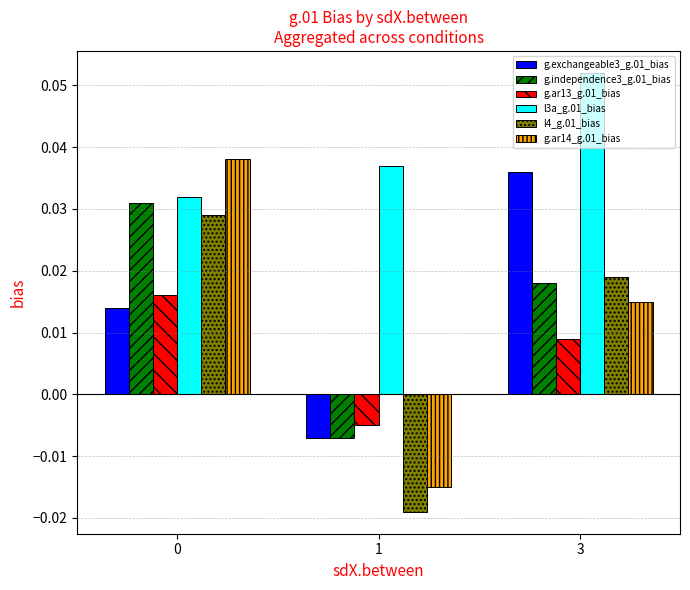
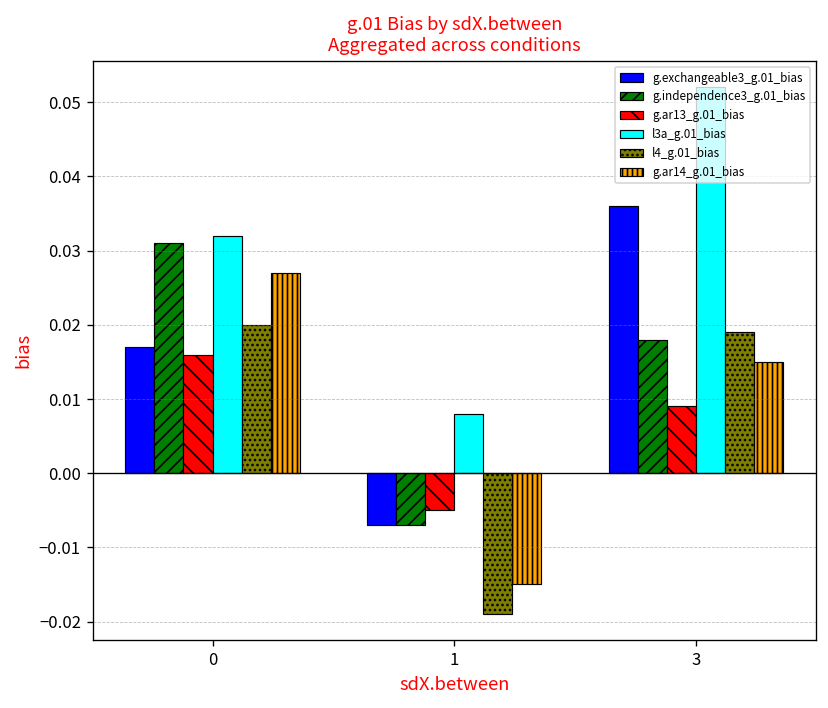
  {
    "g.exchangeable3_g.01_bias": {
-     "0": 0.014,
+     "0": 0.017,
      "1": -0.007,
      "3": 0.036
    },
    "g.independence3_g.01_bias": {
      "0": 0.031,
      "1": -0.007,
      "3": 0.018
    },
    "g.ar13_g.01_bias": {
      "0": 0.016,
      "1": -0.005,
      "3": 0.009
    },
    "l3a_g.01_bias": {
      "0": 0.032,
-     "1": 0.037
+     "1": 0.008
    },
    "l4_g.01_bias": {
-     "0": 0.029,
+     "0": 0.020,
      "1": -0.019,
      "3": 0.019
    },
    "g.ar14_g.01_bias": {
-     "0": 0.038,
+     "0": 0.027,
      "1": -0.015,
      "3": 0.015
    }
  }
